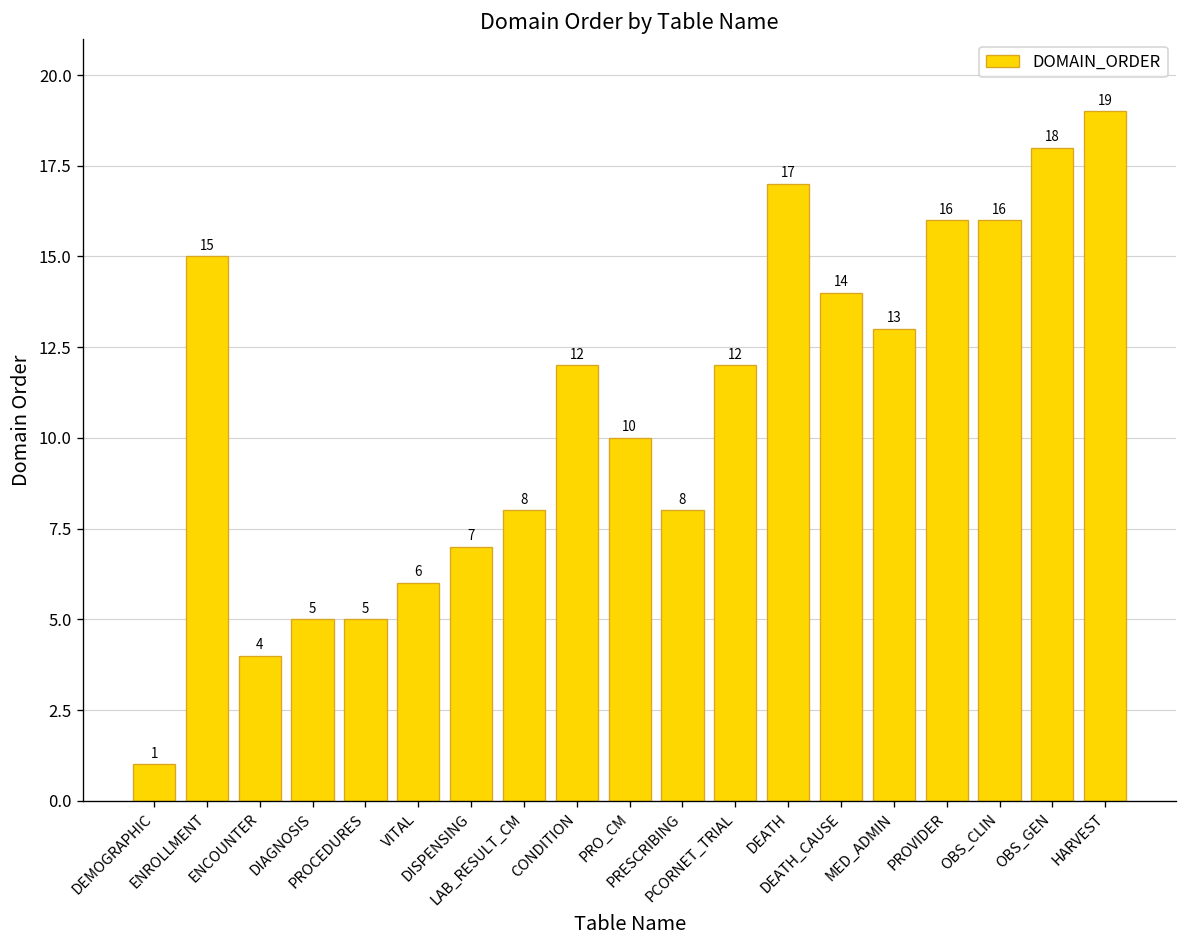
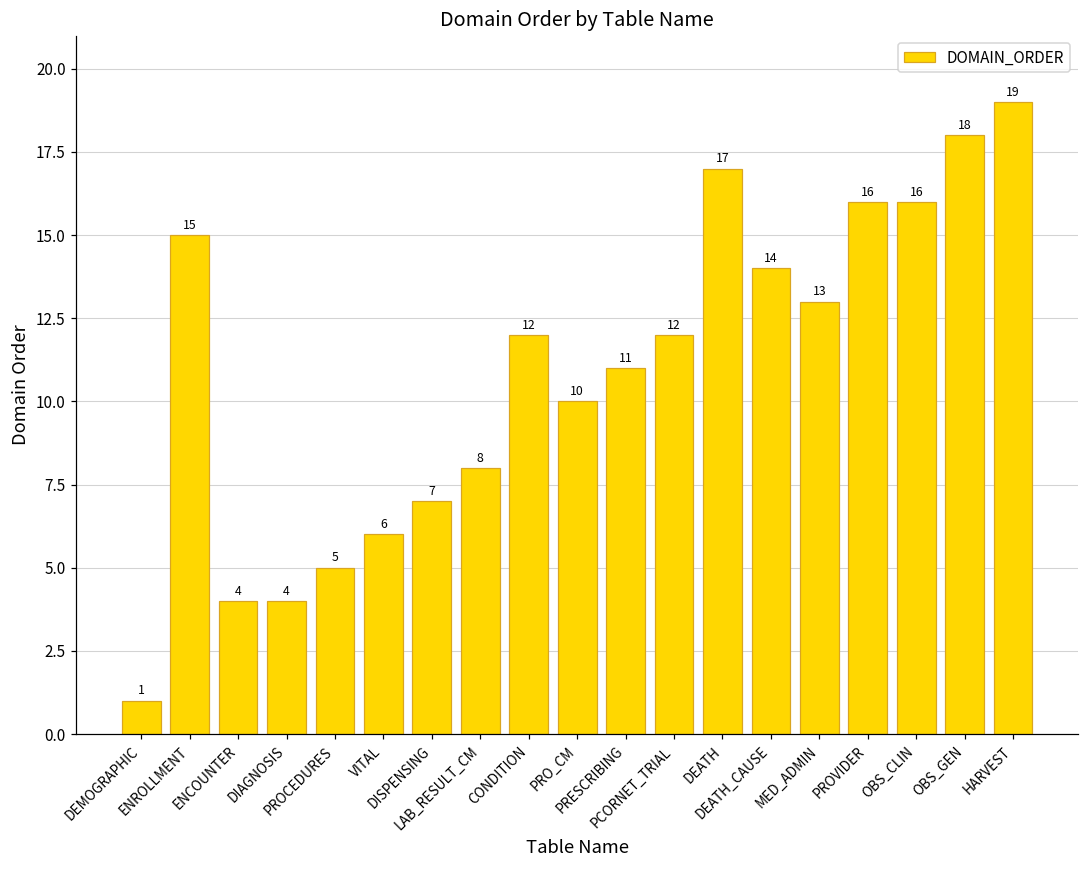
  {
    "DEMOGRAPHIC": 1,
    "ENROLLMENT": 15,
    "ENCOUNTER": 4,
-   "DIAGNOSIS": 5,
+   "DIAGNOSIS": 4,
    "PROCEDURES": 5,
    "VITAL": 6,
    "DISPENSING": 7,
    "LAB_RESULT_CM": 8,
    "CONDITION": 12,
    "PRO_CM": 10,
-   "PRESCRIBING": 8,
+   "PRESCRIBING": 11,
    "PCORNET_TRIAL": 12,
    "DEATH": 17,
    "DEATH_CAUSE": 14,
    "MED_ADMIN": 13,
    "PROVIDER": 16,
    "OBS_CLIN": 16,
    "OBS_GEN": 18,
    "HARVEST": 19
  }
